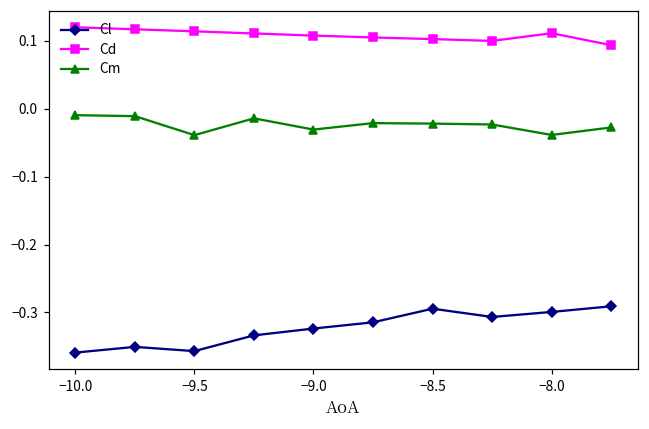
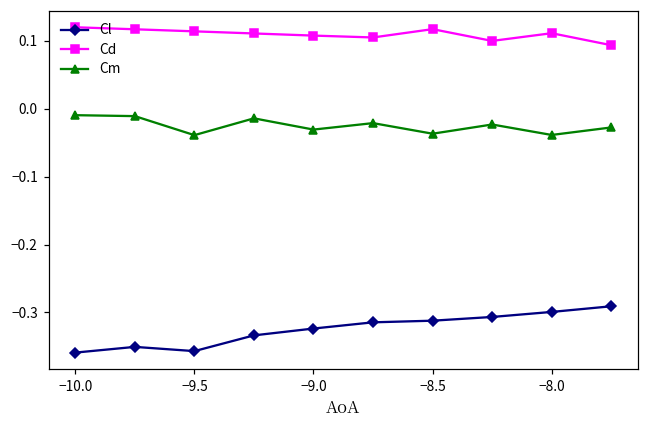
  {
    "Cl": {
      "−10.0": -0.36,
      "−9.5": -0.36,
      "−9.0": -0.32,
-     "−8.5": -0.29,
+     "−8.5": -0.31,
      "−8.0": -0.30
    },
    "Cd": {
      "−10.0": 0.12,
      "−9.5": 0.11,
      "−9.0": 0.11,
-     "−8.5": 0.10,
+     "−8.5": 0.12,
      "−8.0": 0.11
    },
    "Cm": {
      "−10.0": -0.01,
      "−9.5": -0.04,
      "−9.0": -0.03,
-     "−8.5": -0.02,
+     "−8.5": -0.04,
      "−8.0": -0.04
    }
  }
